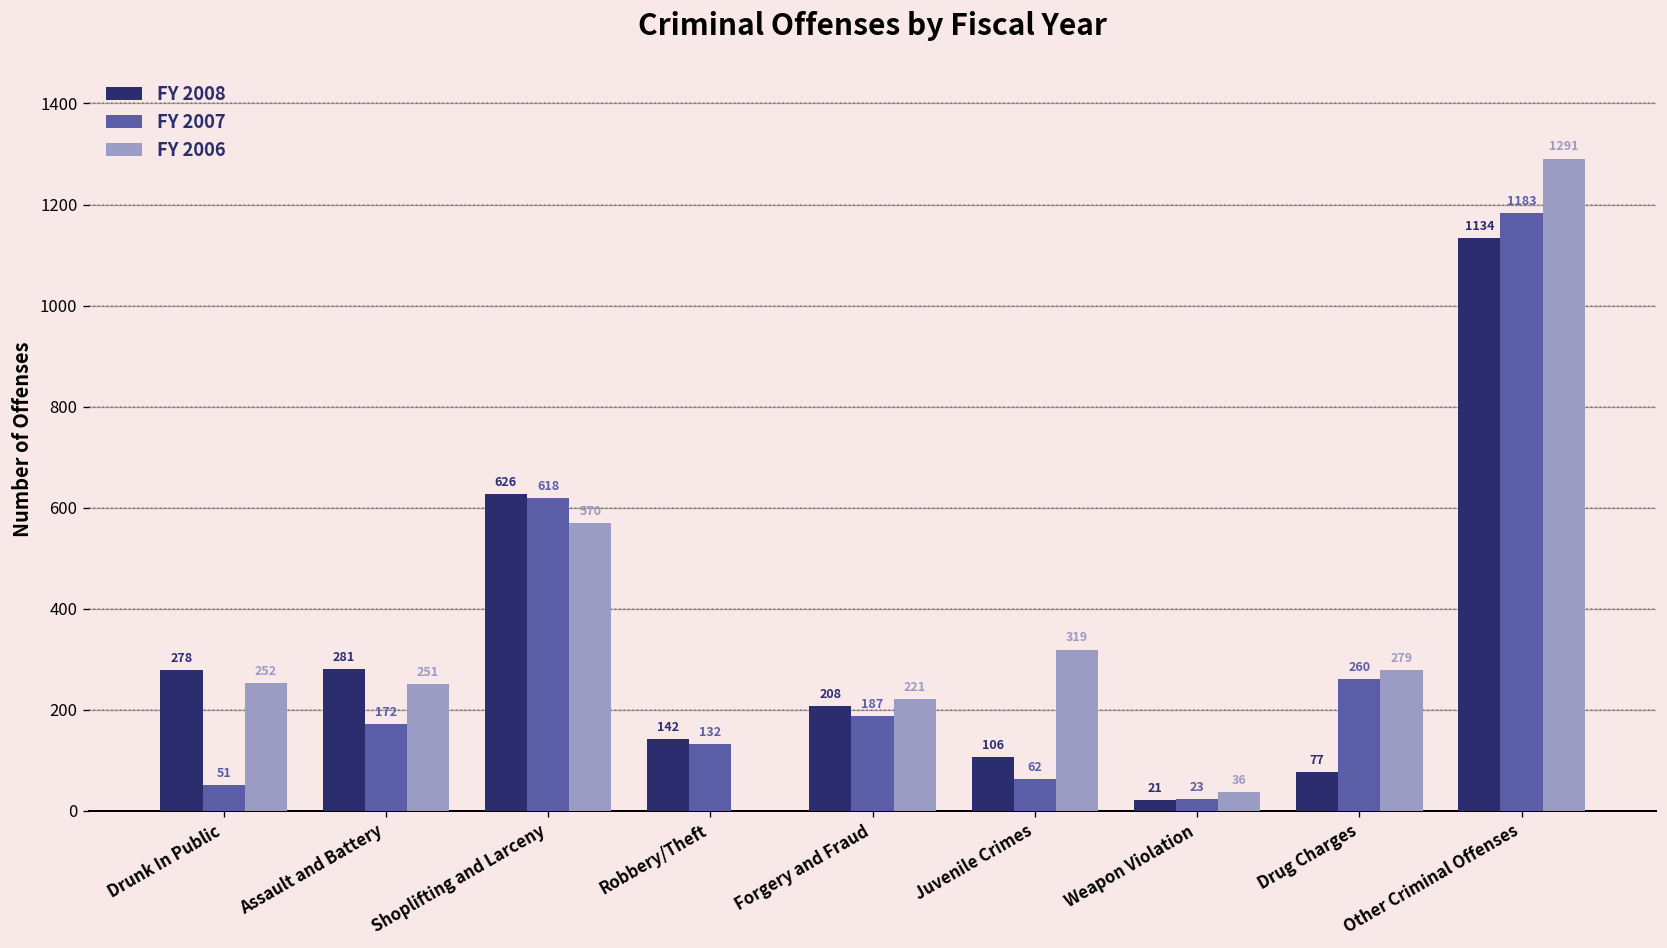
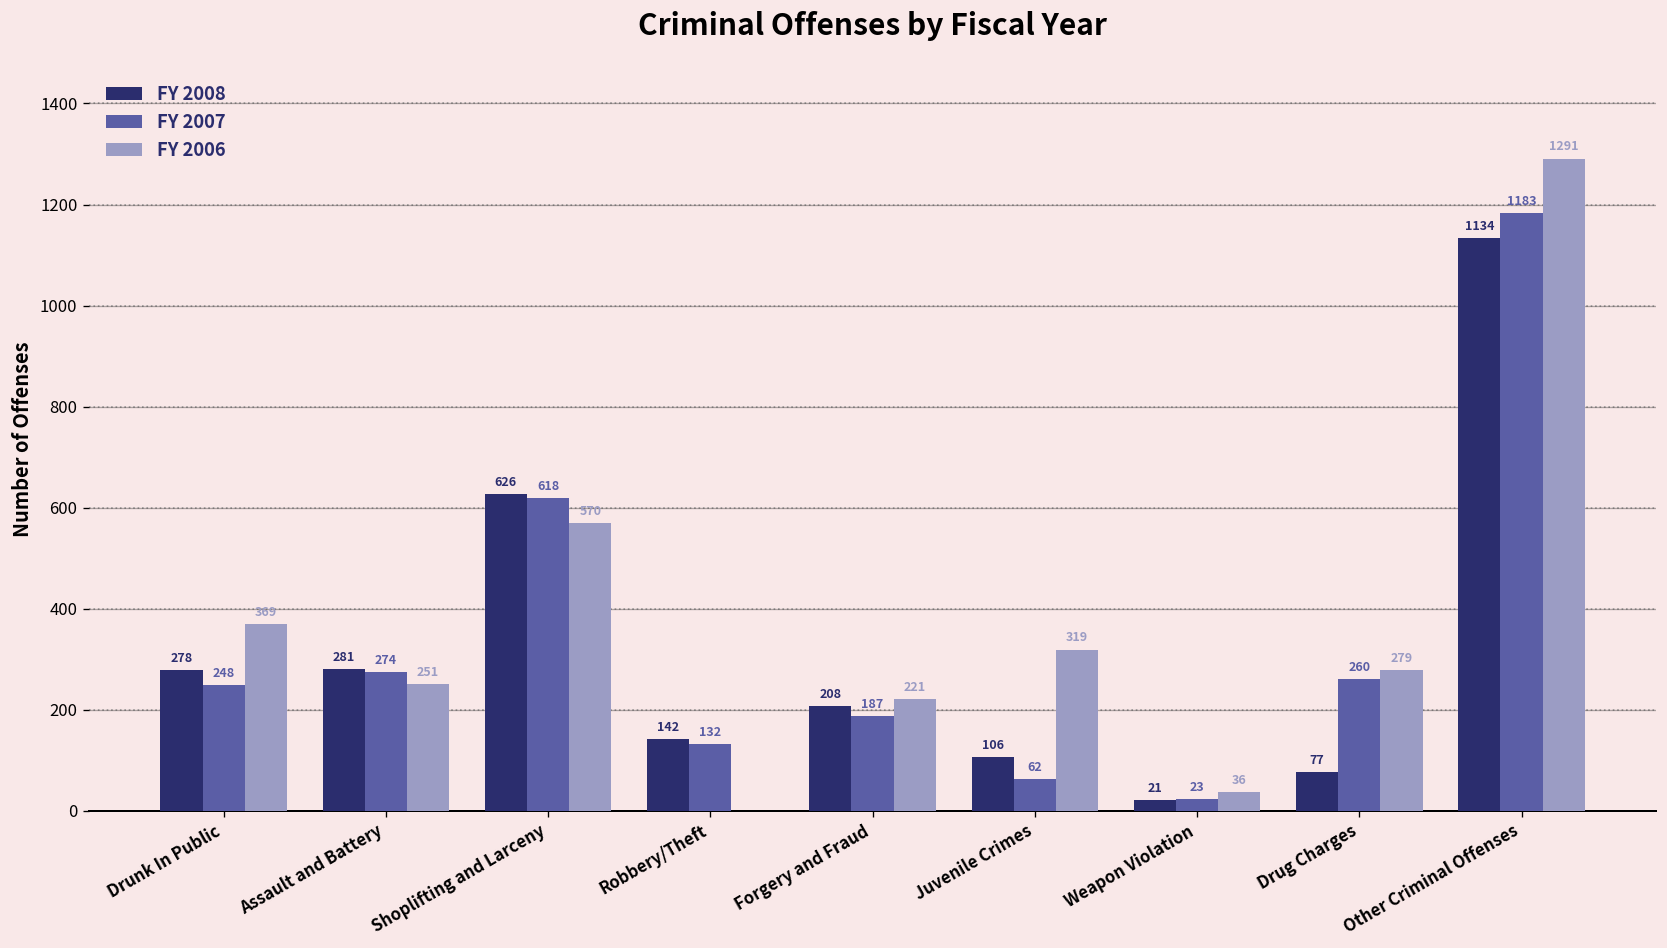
  {
    "FY 2008": {
      "Drunk In Public": 278,
      "Assault and Battery": 281,
      "Shoplifting and Larceny": 626,
      "Robbery/Theft": 142,
      "Forgery and Fraud": 208,
      "Juvenile Crimes": 106,
      "Weapon Violation": 21,
      "Drug Charges": 77,
      "Other Criminal Offenses": 1134
    },
    "FY 2007": {
-     "Drunk In Public": 51,
-     "Assault and Battery": 172,
+     "Drunk In Public": 248,
+     "Assault and Battery": 274,
      "Shoplifting and Larceny": 618,
      "Robbery/Theft": 132,
      "Forgery and Fraud": 187,
      "Juvenile Crimes": 62,
      "Weapon Violation": 23,
      "Drug Charges": 260,
      "Other Criminal Offenses": 1183
    },
    "FY 2006": {
-     "Drunk In Public": 252,
+     "Drunk In Public": 369,
      "Assault and Battery": 251,
      "Shoplifting and Larceny": 570,
      "Forgery and Fraud": 221,
      "Juvenile Crimes": 319,
      "Weapon Violation": 36,
      "Drug Charges": 279,
      "Other Criminal Offenses": 1291
    }
  }
